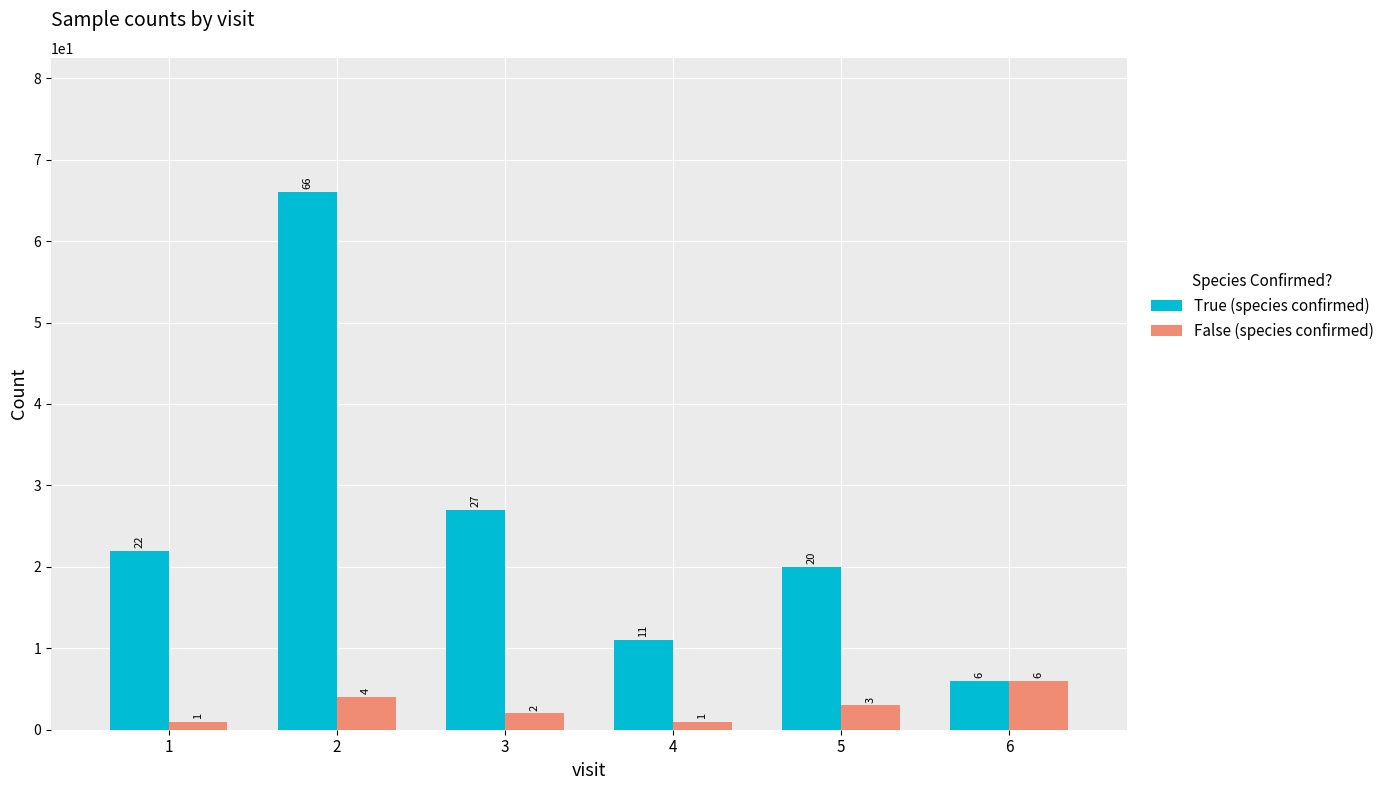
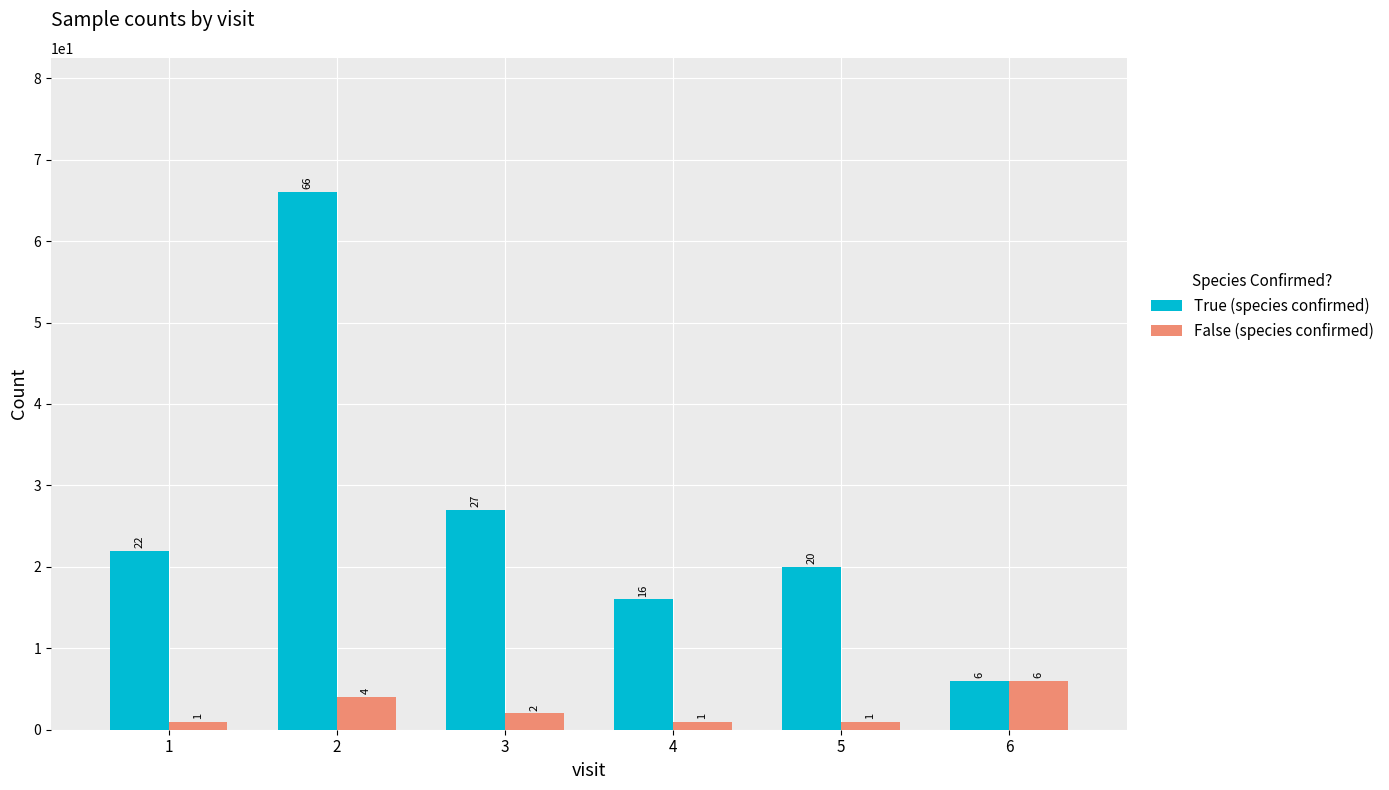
  {
    "True (species confirmed)": {
      "1": 22,
      "2": 66,
      "3": 27,
-     "4": 11,
+     "4": 16,
      "5": 20,
      "6": 6
    },
    "False (species confirmed)": {
      "1": 1,
      "2": 4,
      "3": 2,
      "4": 1,
-     "5": 3,
+     "5": 1,
      "6": 6
    }
  }
